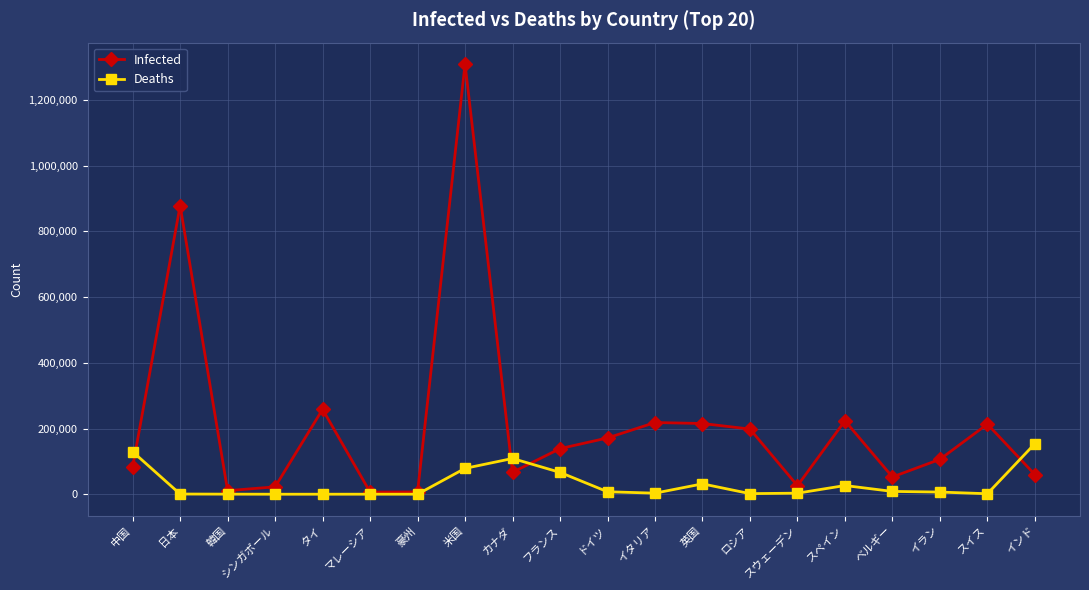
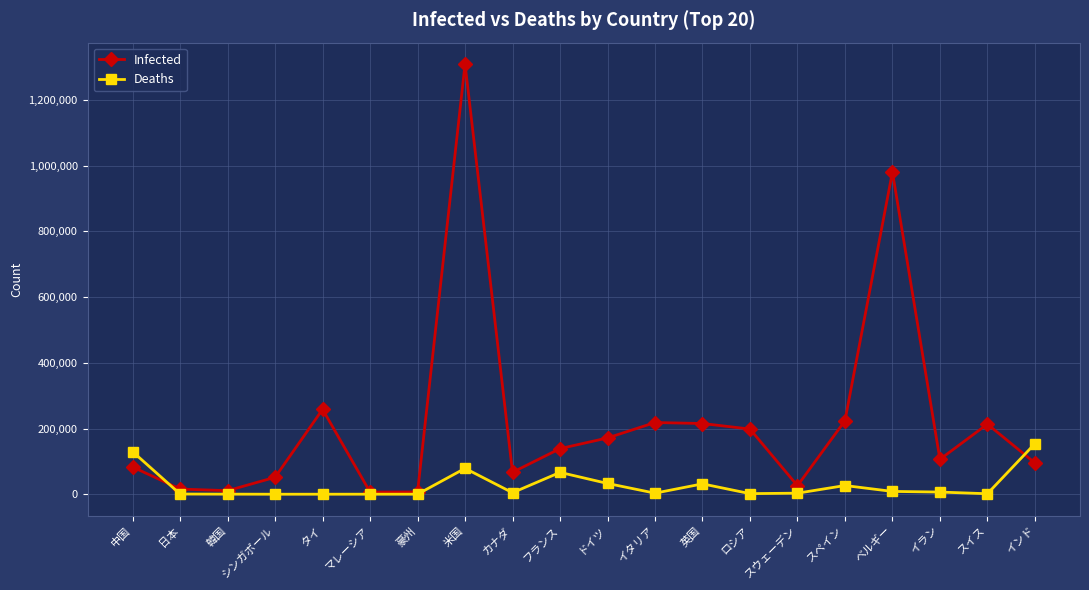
  {
    "Infected": {
      "中国": "80,000",
-     "日本": "880,000",
+     "日本": "20,000",
      "韓国": "10,000",
-     "シンガポール": "20,000",
+     "シンガポール": "50,000",
      "タイ": "260,000",
      "米国": "1,310,000",
      "カナダ": "70,000",
      "フランス": "140,000",
      "ドイツ": "170,000",
      "イタリア": "220,000",
      "英国": "220,000",
      "ロシア": "200,000",
      "スウェーデン": "30,000",
      "スペイン": "220,000",
-     "ベルギー": "50,000",
+     "ベルギー": "980,000",
      "イラン": "110,000",
      "スイス": "210,000",
-     "インド": "60,000"
+     "インド": "100,000"
    },
    "Deaths": {
      "中国": "130,000",
      "日本": "0",
      "韓国": "0",
      "シンガポール": "0",
      "タイ": "0",
      "米国": "80,000",
-     "カナダ": "110,000",
+     "カナダ": "0",
      "フランス": "70,000",
-     "ドイツ": "10,000",
+     "ドイツ": "30,000",
      "イタリア": "0",
      "英国": "30,000",
      "ロシア": "0",
      "スウェーデン": "0",
      "スペイン": "30,000",
      "ベルギー": "10,000",
      "イラン": "10,000",
      "スイス": "0",
      "インド": "150,000"
    }
  }
